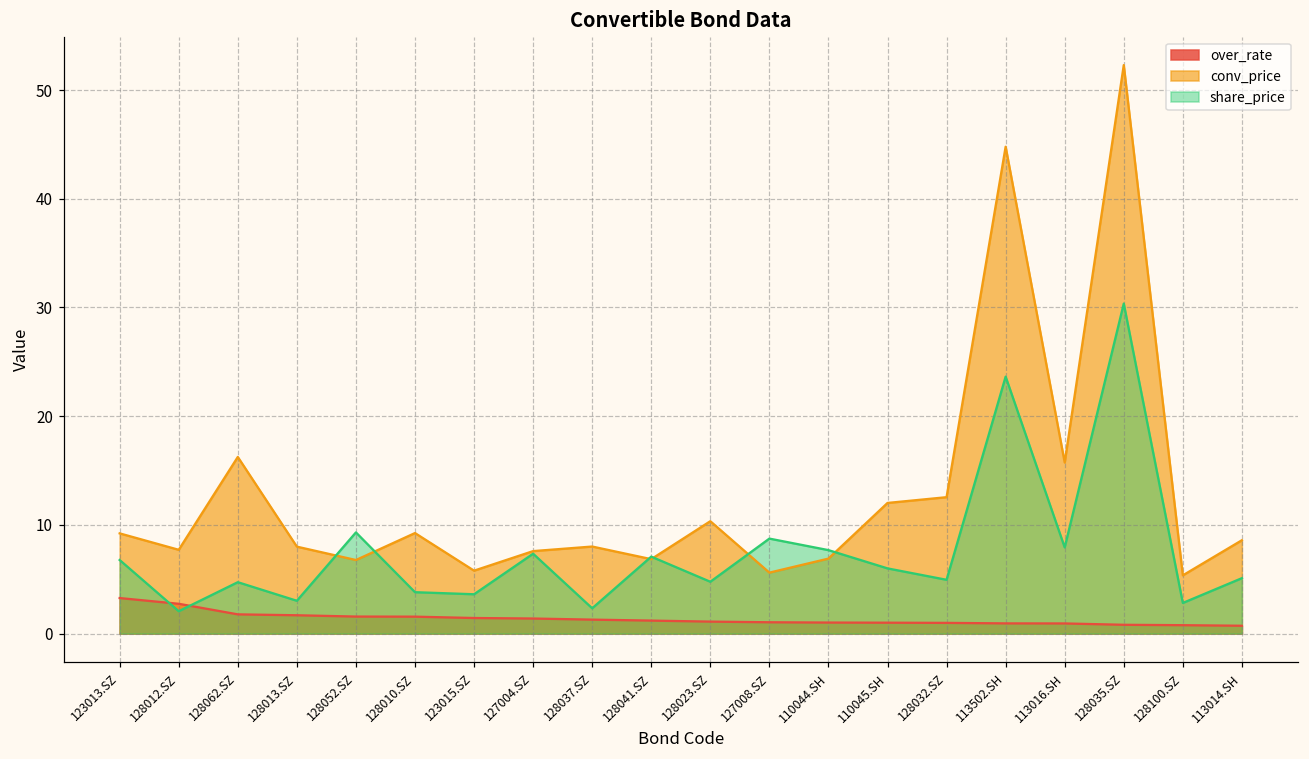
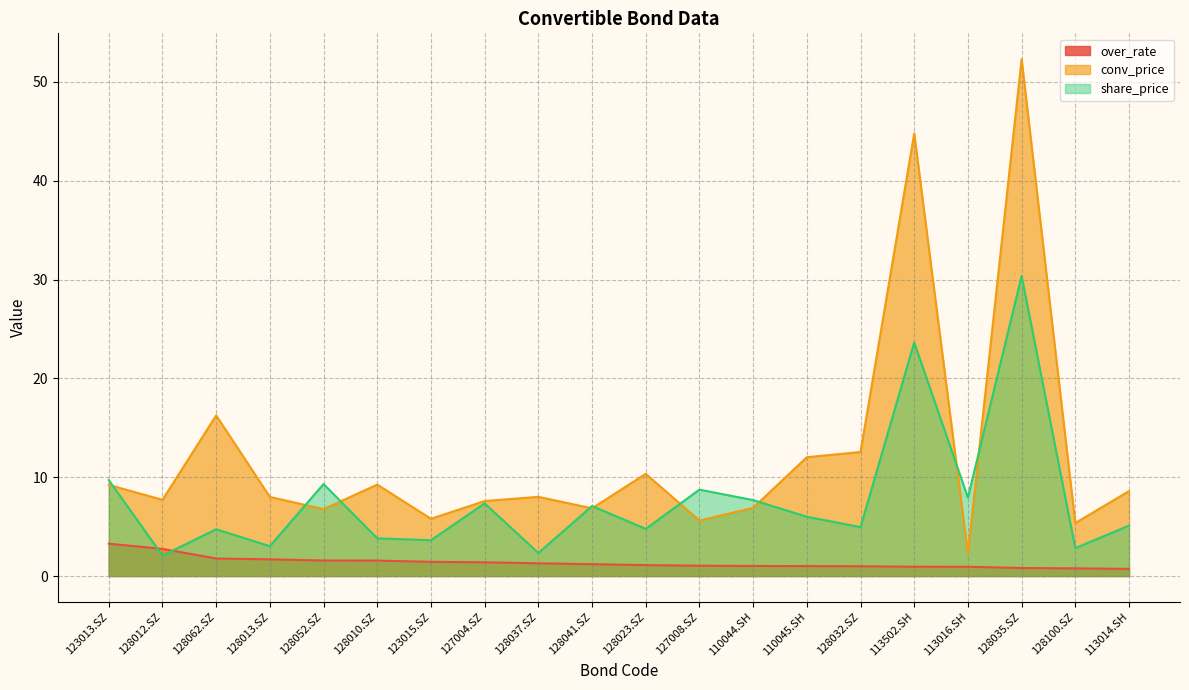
  {
    "over_rate": {
      "123013.SZ": 3,
      "128012.SZ": 3,
      "128062.SZ": 2,
      "128013.SZ": 2,
      "128052.SZ": 2,
      "128010.SZ": 2,
      "123015.SZ": 1,
      "127004.SZ": 1,
      "128037.SZ": 1,
      "128041.SZ": 1,
      "128023.SZ": 1,
      "127008.SZ": 1,
      "110044.SH": 1,
      "110045.SH": 1,
      "128032.SZ": 1,
      "113502.SH": 1,
      "113016.SH": 1,
      "128035.SZ": 1,
      "128100.SZ": 1,
      "113014.SH": 1
    },
    "conv_price": {
      "123013.SZ": 9,
      "128012.SZ": 8,
      "128062.SZ": 16,
      "128013.SZ": 8,
      "128052.SZ": 7,
      "128010.SZ": 9,
      "123015.SZ": 6,
      "128037.SZ": 8,
      "128023.SZ": 10,
      "127008.SZ": 6,
      "110044.SH": 7,
      "110045.SH": 12,
      "128032.SZ": 13,
      "113502.SH": 45,
-     "113016.SH": 16,
+     "113016.SH": 2,
      "128035.SZ": 52,
      "128100.SZ": 5,
      "113014.SH": 9
    },
    "share_price": {
-     "123013.SZ": 7,
+     "123013.SZ": 10,
      "128012.SZ": 2,
      "128062.SZ": 5,
      "128013.SZ": 3,
      "128052.SZ": 9,
      "128010.SZ": 4,
      "123015.SZ": 4,
      "128037.SZ": 2,
      "128023.SZ": 5,
      "127008.SZ": 9,
      "110044.SH": 8,
      "110045.SH": 6,
      "128032.SZ": 5,
      "113502.SH": 24,
      "113016.SH": 8,
      "128035.SZ": 30,
      "128100.SZ": 3,
      "113014.SH": 5
    }
  }
